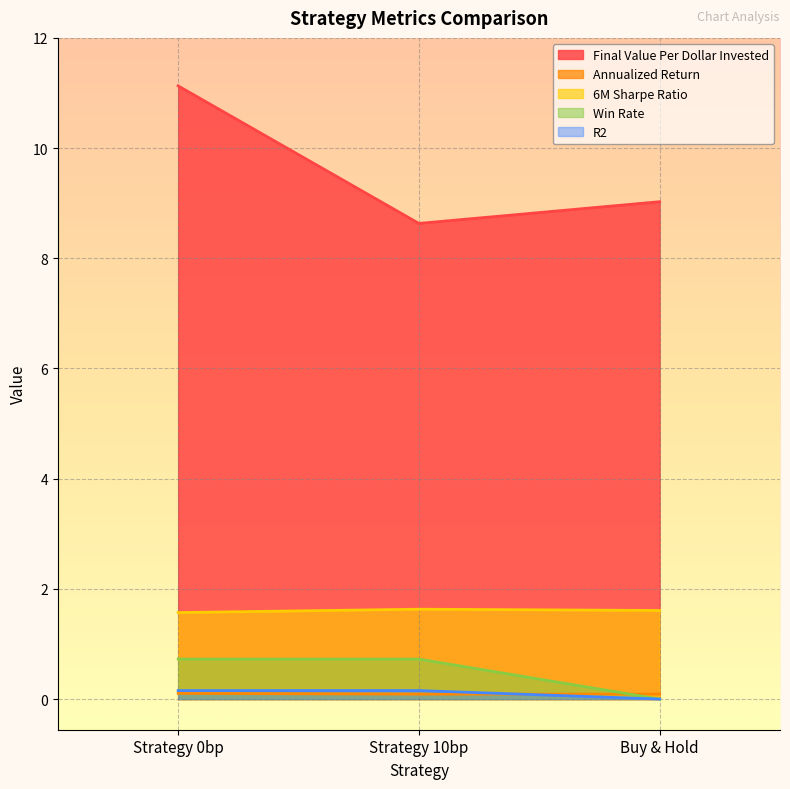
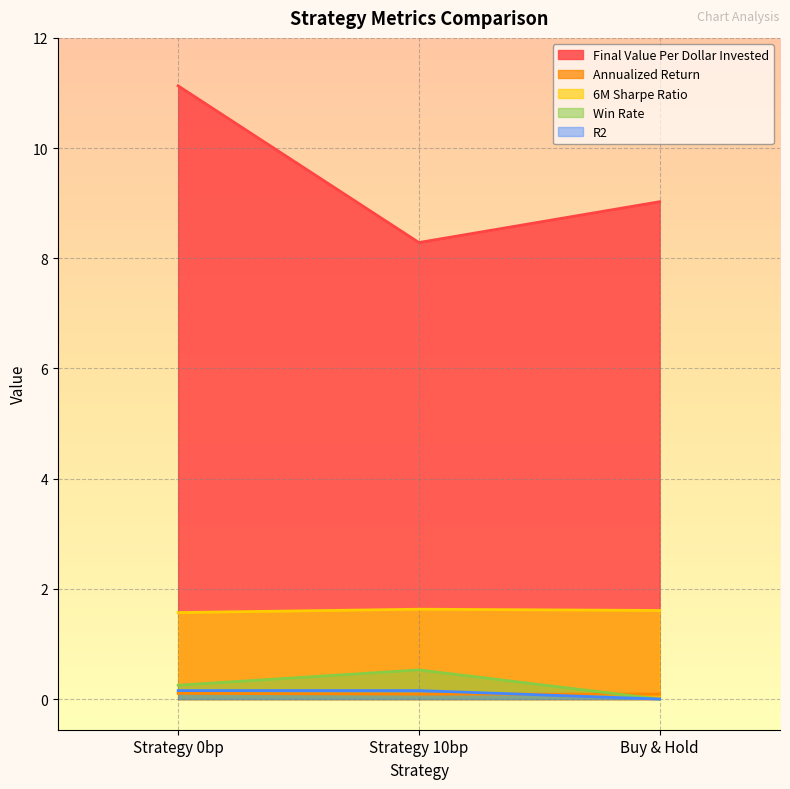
  {
    "Final Value Per Dollar Invested": {
      "Strategy 0bp": 11.1,
-     "Strategy 10bp": 8.6,
+     "Strategy 10bp": 8.3,
      "Buy & Hold": 9.0
    },
    "Annualized Return": {
      "Strategy 0bp": 0.1,
      "Strategy 10bp": 0.1,
      "Buy & Hold": 0.1
    },
    "6M Sharpe Ratio": {
      "Strategy 0bp": 1.6,
      "Strategy 10bp": 1.6,
      "Buy & Hold": 1.6
    },
    "Win Rate": {
-     "Strategy 0bp": 0.7,
-     "Strategy 10bp": 0.7
+     "Strategy 0bp": 0.3,
+     "Strategy 10bp": 0.5
    },
    "R2": {
      "Strategy 0bp": 0.2,
      "Strategy 10bp": 0.2
    }
  }
